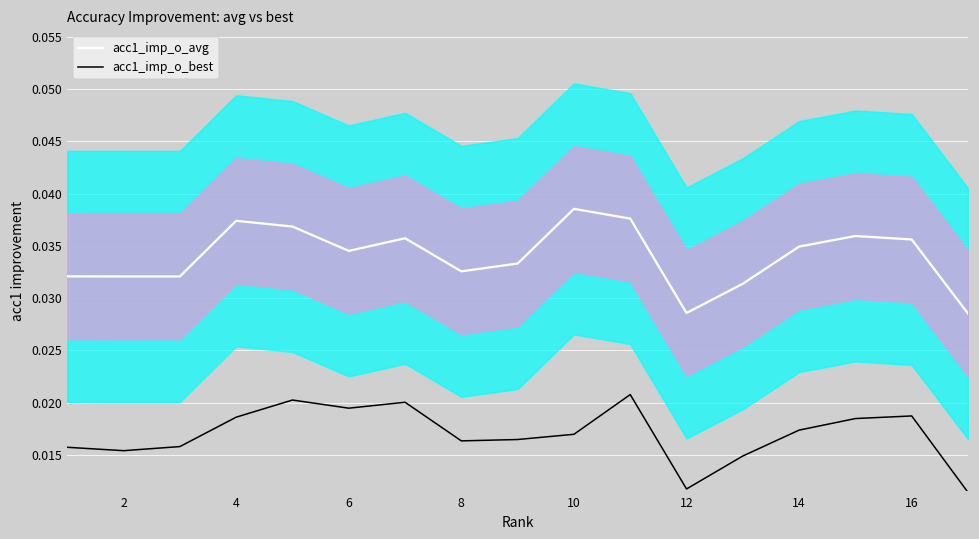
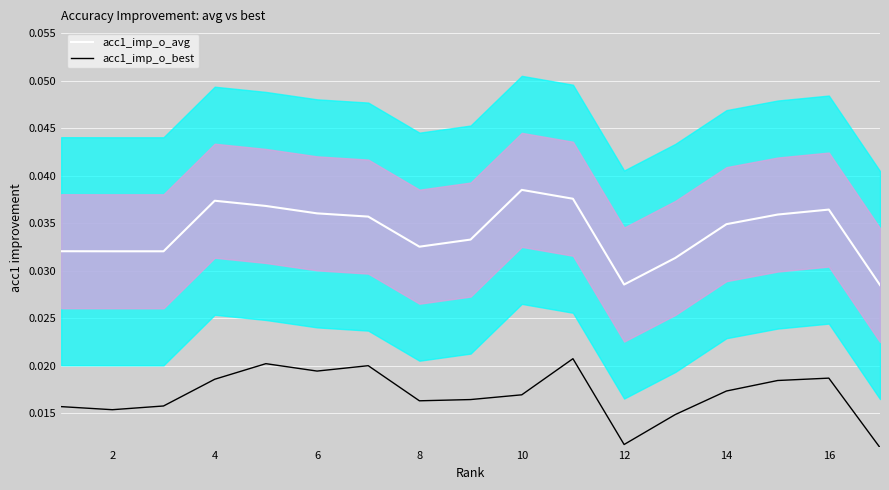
  {
    "acc1_imp_o_avg": {
      "2": 0.032,
      "4": 0.037,
-     "6": 0.035,
+     "6": 0.036,
      "8": 0.033,
      "10": 0.039,
      "12": 0.029,
      "14": 0.035,
-     "16": 0.0356
+     "16": 0.0365
    },
    "acc1_imp_o_best": {
      "2": 0.015,
      "4": 0.019,
      "6": 0.019,
      "8": 0.016,
      "10": 0.017,
      "12": 0.012,
      "14": 0.017,
      "16": 0.019
    }
  }
